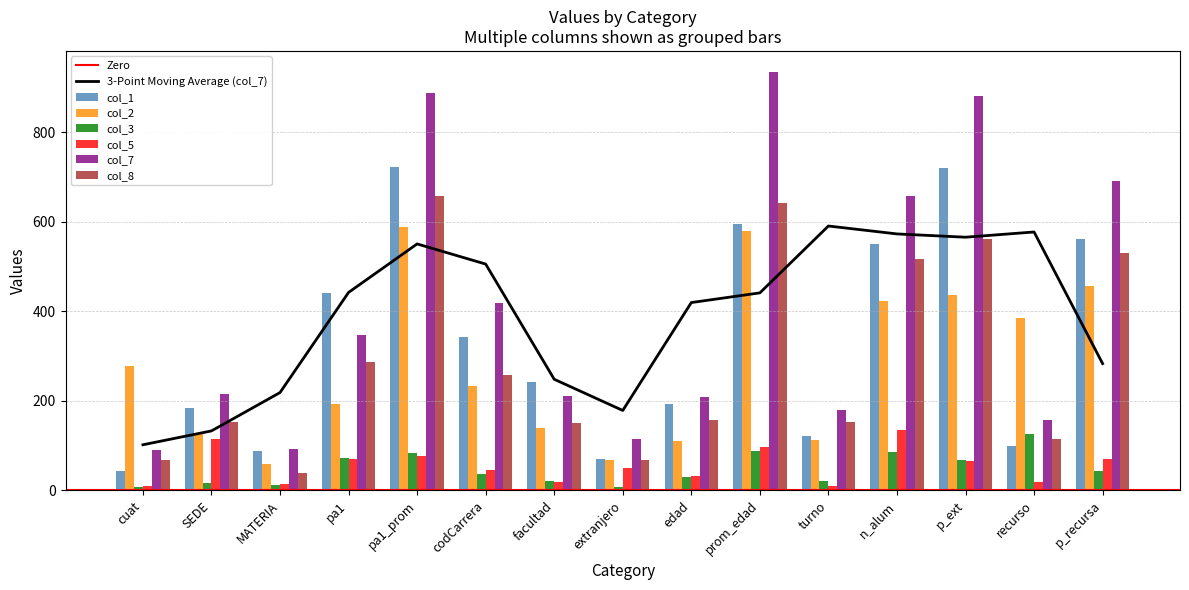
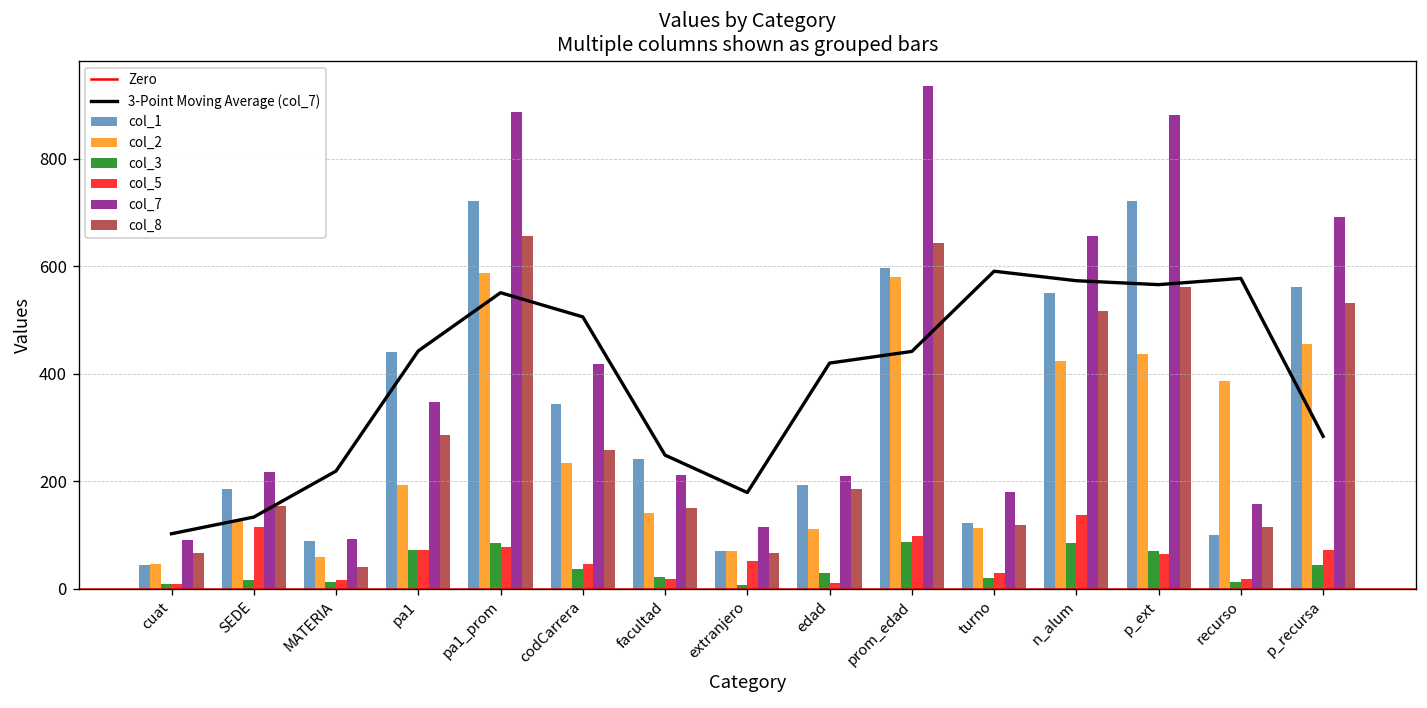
  {
    "col_1": {
      "cuat": 40,
      "SEDE": 190,
      "MATERIA": 90,
      "pa1": 440,
      "pa1_prom": 720,
      "codCarrera": 340,
      "facultad": 240,
      "extranjero": 70,
      "edad": 190,
      "prom_edad": 600,
      "turno": 120,
      "n_alum": 550,
      "p_ext": 720,
      "recurso": 100,
      "p_recursa": 560
    },
    "col_2": {
-     "cuat": 280,
+     "cuat": 50,
      "SEDE": 130,
      "MATERIA": 60,
      "pa1": 190,
      "pa1_prom": 590,
      "codCarrera": 230,
      "facultad": 140,
      "extranjero": 70,
      "edad": 110,
      "prom_edad": 580,
      "turno": 110,
      "n_alum": 420,
      "p_ext": 440,
      "recurso": 390,
      "p_recursa": 460
    },
    "3-Point Moving Average (col_7)": {
      "cuat": 100,
      "SEDE": 130,
      "MATERIA": 220,
      "pa1": 440,
      "pa1_prom": 550,
      "codCarrera": 510,
      "facultad": 250,
      "extranjero": 180,
      "edad": 420,
      "prom_edad": 440,
      "turno": 590,
      "n_alum": 570,
      "p_ext": 570,
      "recurso": 580,
      "p_recursa": 280
    },
    "col_3": {
      "cuat": 10,
      "SEDE": 20,
      "MATERIA": 10,
      "pa1": 70,
      "pa1_prom": 80,
      "codCarrera": 40,
      "facultad": 20,
      "extranjero": 10,
      "edad": 30,
      "prom_edad": 90,
      "turno": 20,
      "n_alum": 90,
      "p_ext": 70,
-     "recurso": 130,
+     "recurso": 10,
      "p_recursa": 40
    },
    "col_5": {
      "cuat": 10,
      "SEDE": 110,
      "MATERIA": 20,
      "pa1": 70,
      "pa1_prom": 80,
      "codCarrera": 50,
      "facultad": 20,
      "extranjero": 50,
-     "edad": 30,
+     "edad": 10,
      "prom_edad": 100,
-     "turno": 10,
+     "turno": 30,
      "n_alum": 140,
      "p_ext": 70,
      "recurso": 20,
      "p_recursa": 70
    },
    "col_7": {
      "cuat": 90,
      "SEDE": 220,
      "MATERIA": 90,
      "pa1": 350,
      "pa1_prom": 890,
      "codCarrera": 420,
      "facultad": 210,
      "extranjero": 120,
      "edad": 210,
      "prom_edad": 940,
      "turno": 180,
      "n_alum": 660,
      "p_ext": 880,
      "recurso": 160,
      "p_recursa": 690
    },
    "col_8": {
      "cuat": 70,
      "SEDE": 150,
      "MATERIA": 40,
      "pa1": 290,
      "pa1_prom": 660,
      "codCarrera": 260,
      "facultad": 150,
      "extranjero": 70,
-     "edad": 160,
+     "edad": 190,
      "prom_edad": 640,
-     "turno": 150,
+     "turno": 120,
      "n_alum": 520,
      "p_ext": 560,
      "recurso": 110,
      "p_recursa": 530
    }
  }
